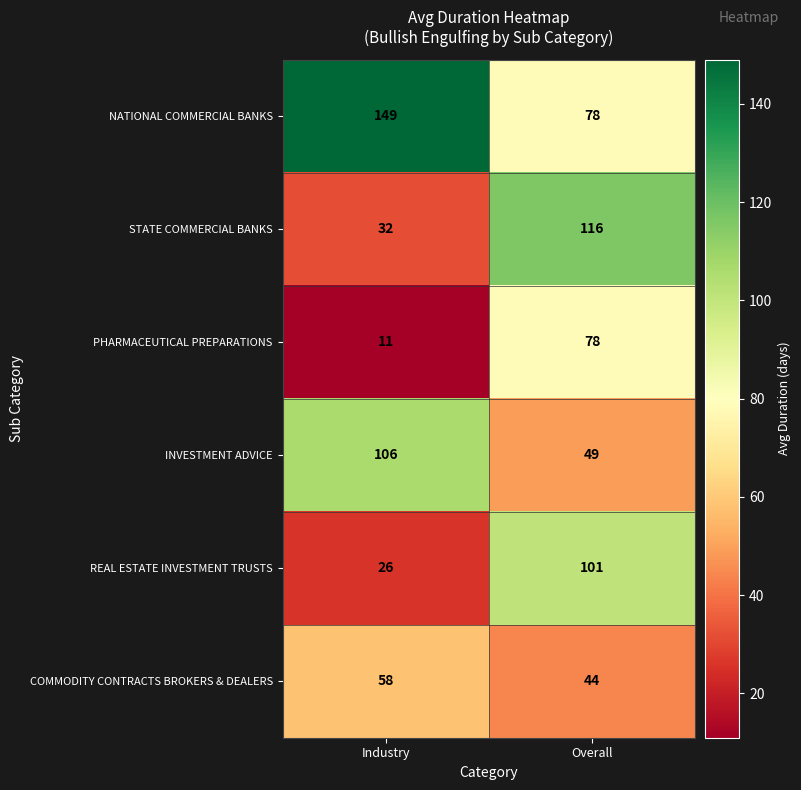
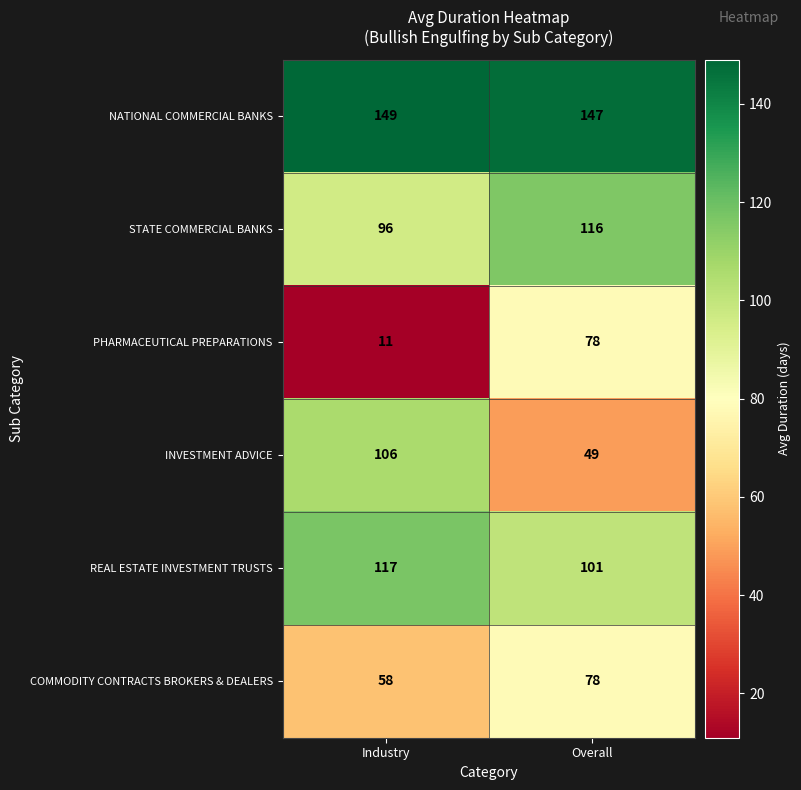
  {
    "NATIONAL COMMERCIAL BANKS": {
      "Industry": 149,
-     "Overall": 78
+     "Overall": 147
    },
    "STATE COMMERCIAL BANKS": {
-     "Industry": 32,
+     "Industry": 96,
      "Overall": 116
    },
    "PHARMACEUTICAL PREPARATIONS": {
      "Industry": 11,
      "Overall": 78
    },
    "INVESTMENT ADVICE": {
      "Industry": 106,
      "Overall": 49
    },
    "REAL ESTATE INVESTMENT TRUSTS": {
-     "Industry": 26,
+     "Industry": 117,
      "Overall": 101
    },
    "COMMODITY CONTRACTS BROKERS & DEALERS": {
      "Industry": 58,
-     "Overall": 44
+     "Overall": 78
    }
  }
